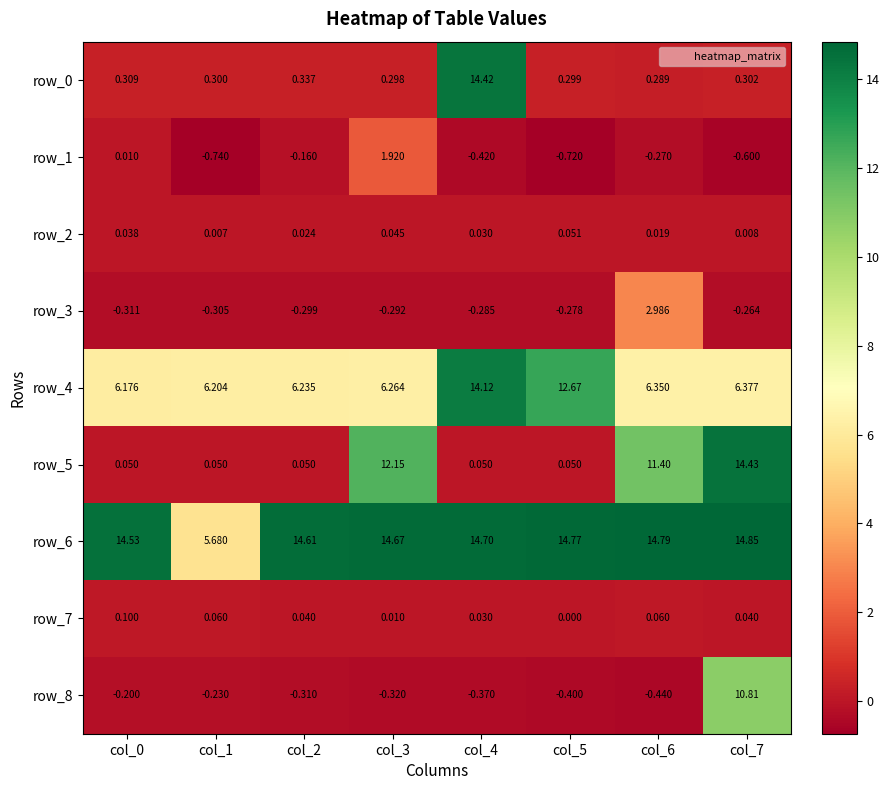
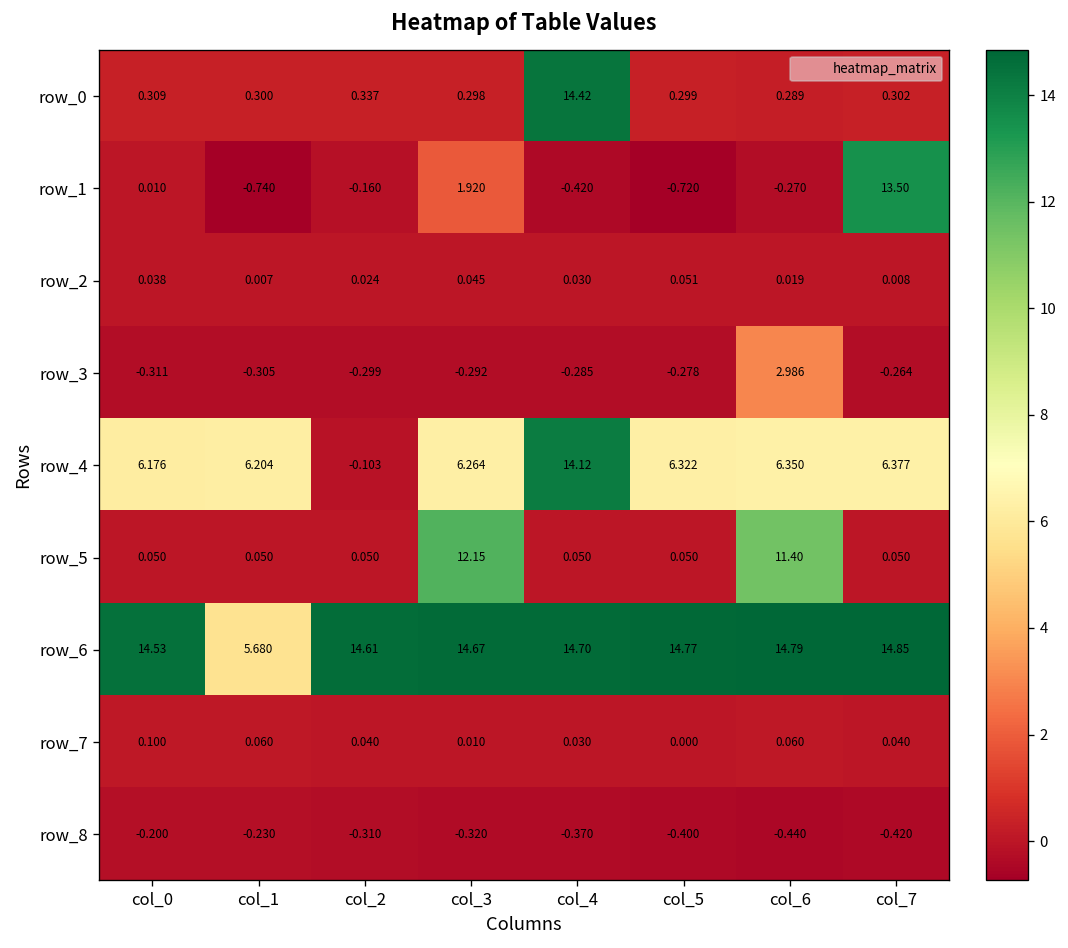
  {
    "row_0": {
      "col_0": 0.309,
      "col_1": 0.300,
      "col_2": 0.337,
      "col_3": 0.298,
      "col_4": 14.42,
      "col_5": 0.299,
      "col_6": 0.289,
      "col_7": 0.302
    },
    "row_1": {
      "col_0": 0.010,
      "col_1": -0.740,
      "col_2": -0.160,
      "col_3": 1.920,
      "col_4": -0.420,
      "col_5": -0.720,
      "col_6": -0.270,
-     "col_7": -0.600
+     "col_7": 13.50
    },
    "row_2": {
      "col_0": 0.038,
      "col_1": 0.007,
      "col_2": 0.024,
      "col_3": 0.045,
      "col_4": 0.030,
      "col_5": 0.051,
      "col_6": 0.019,
      "col_7": 0.008
    },
    "row_3": {
      "col_0": -0.311,
      "col_1": -0.305,
      "col_2": -0.299,
      "col_3": -0.292,
      "col_4": -0.285,
      "col_5": -0.278,
      "col_6": 2.986,
      "col_7": -0.264
    },
    "row_4": {
      "col_0": 6.176,
      "col_1": 6.204,
-     "col_2": 6.235,
+     "col_2": -0.103,
      "col_3": 6.264,
      "col_4": 14.12,
-     "col_5": 12.67,
+     "col_5": 6.322,
      "col_6": 6.350,
      "col_7": 6.377
    },
    "row_5": {
      "col_0": 0.050,
      "col_1": 0.050,
      "col_2": 0.050,
      "col_3": 12.15,
      "col_4": 0.050,
      "col_5": 0.050,
      "col_6": 11.40,
-     "col_7": 14.43
+     "col_7": 0.050
    },
    "row_6": {
      "col_0": 14.53,
      "col_1": 5.680,
      "col_2": 14.61,
      "col_3": 14.67,
      "col_4": 14.70,
      "col_5": 14.77,
      "col_6": 14.79,
      "col_7": 14.85
    },
    "row_7": {
      "col_0": 0.100,
      "col_1": 0.060,
      "col_2": 0.040,
      "col_3": 0.010,
      "col_4": 0.030,
      "col_5": 0.000,
      "col_6": 0.060,
      "col_7": 0.040
    },
    "row_8": {
      "col_0": -0.200,
      "col_1": -0.230,
      "col_2": -0.310,
      "col_3": -0.320,
      "col_4": -0.370,
      "col_5": -0.400,
      "col_6": -0.440,
-     "col_7": 10.81
+     "col_7": -0.420
    }
  }
